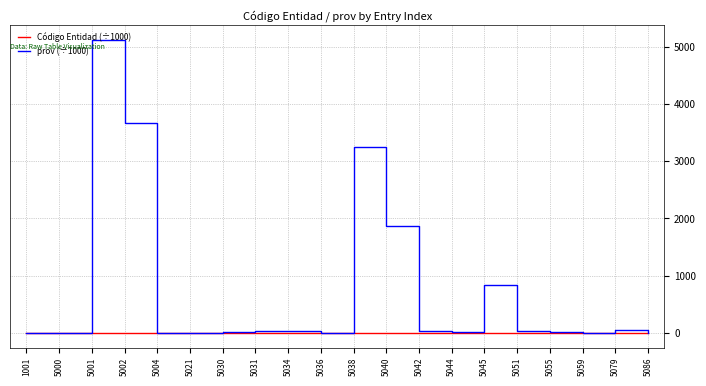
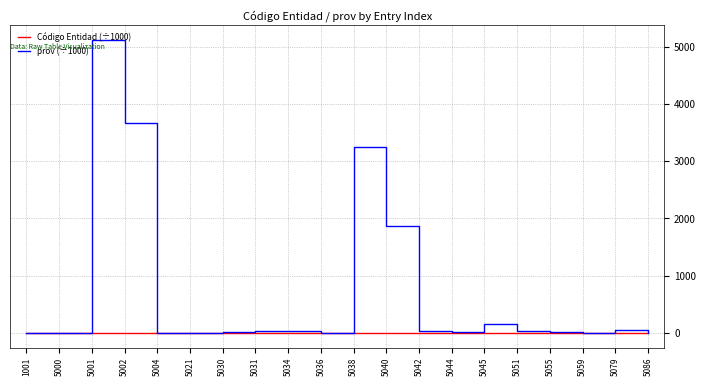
  {
    "Código Entidad (÷1000)": {
      "5001": 0,
      "5002": 0,
      "5038": 0,
      "5040": 0,
      "5045": 0,
      "5079": 0
    },
    "prov (÷1000)": {
      "5001": 5100,
      "5002": 3700,
      "5038": 3200,
      "5040": 1900,
-     "5045": 800,
+     "5045": 200,
      "5079": 100
    }
  }
